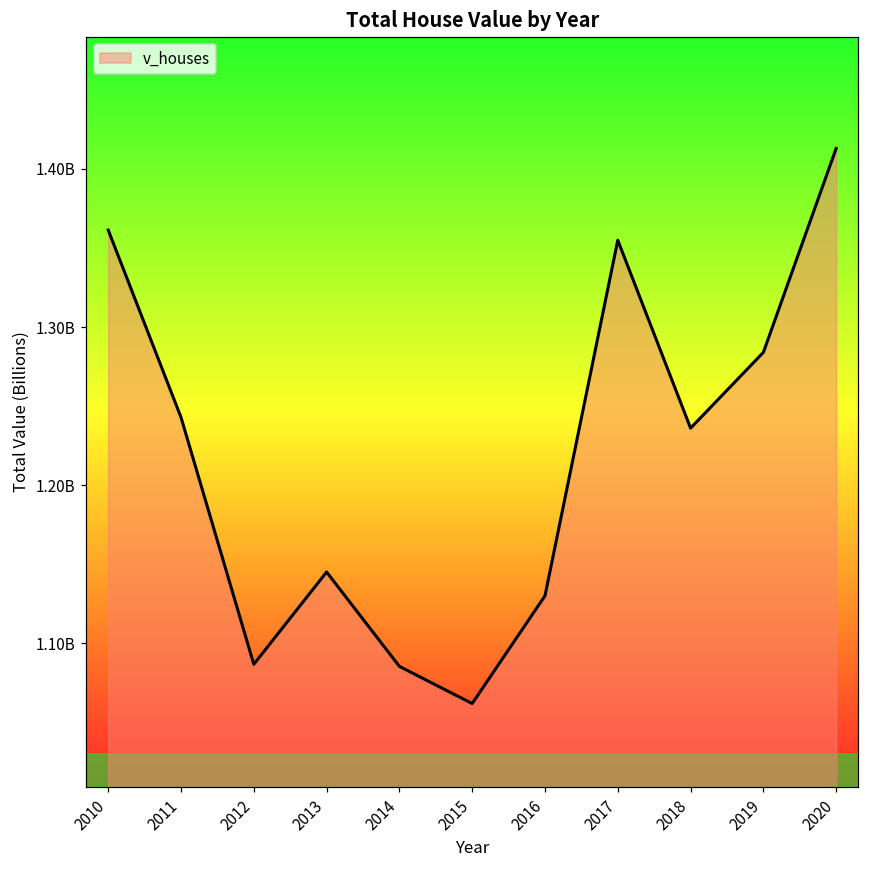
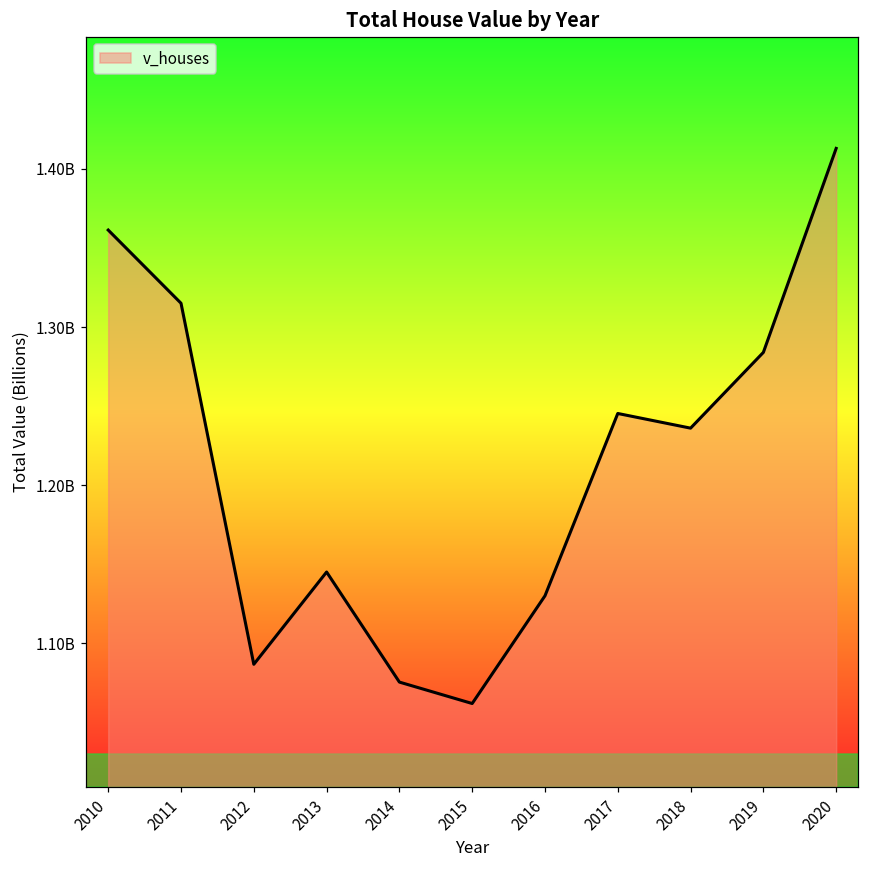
  {
    "2010": 1361000000,
-   "2011": 1243000000,
+   "2011": 1315000000,
    "2012": 1087000000,
    "2013": 1145000000,
-   "2014": 1085000000,
+   "2014": 1076000000,
    "2015": 1062000000,
    "2016": 1130000000,
-   "2017": 1355000000,
+   "2017": 1245000000,
    "2018": 1236000000,
    "2019": 1284000000,
    "2020": 1413000000
  }
